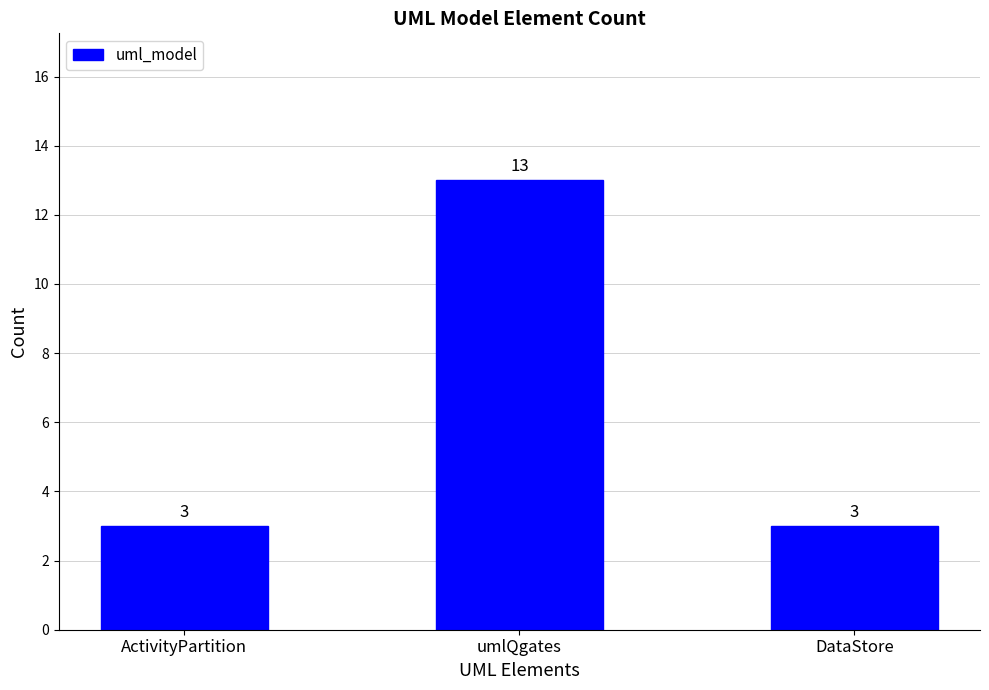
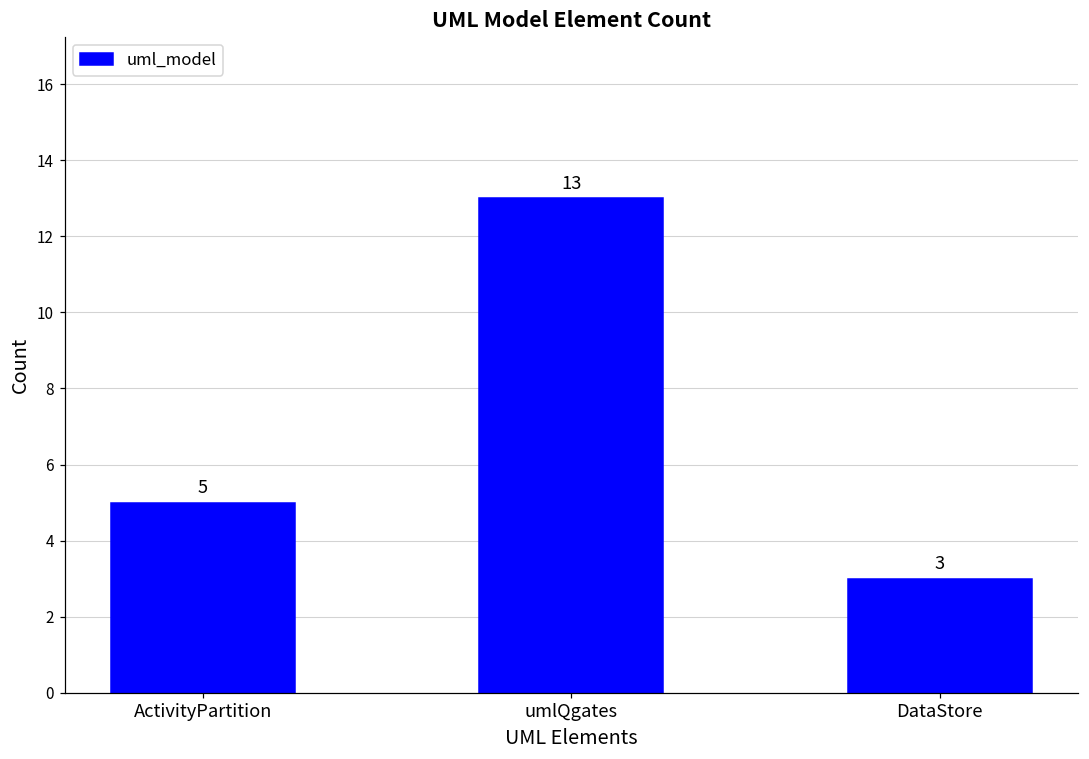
  {
-   "ActivityPartition": 3,
+   "ActivityPartition": 5,
    "umlQgates": 13,
    "DataStore": 3
  }
